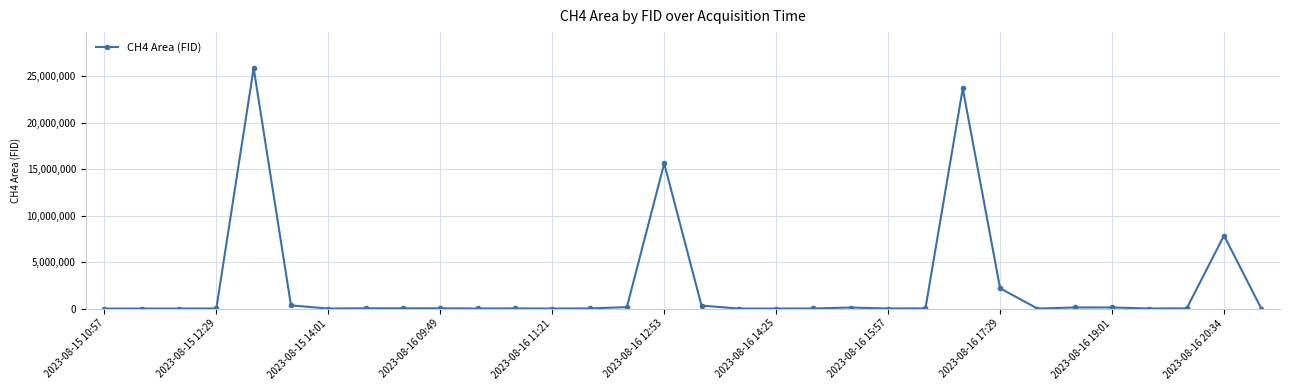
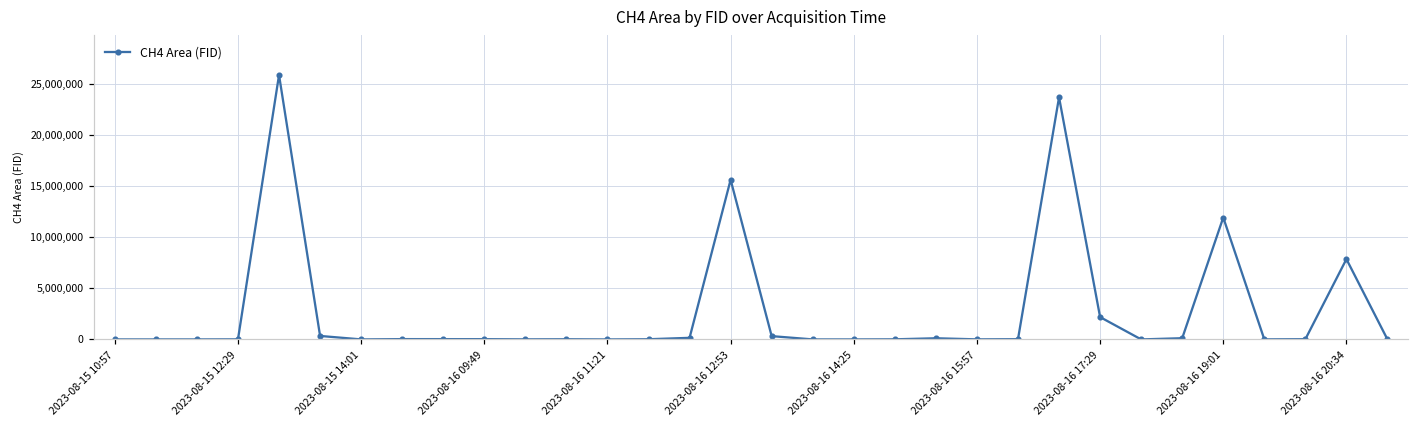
  {
    "2023-08-15 10:57": "0",
    "2023-08-15 12:29": "0",
    "2023-08-15 14:01": "0",
    "2023-08-16 09:49": "0",
    "2023-08-16 11:21": "0",
    "2023-08-16 12:53": "16,000,000",
    "2023-08-16 14:25": "0",
    "2023-08-16 15:57": "0",
    "2023-08-16 17:29": "2,000,000",
-   "2023-08-16 19:01": "0",
+   "2023-08-16 19:01": "12,000,000",
    "2023-08-16 20:34": "8,000,000"
  }
